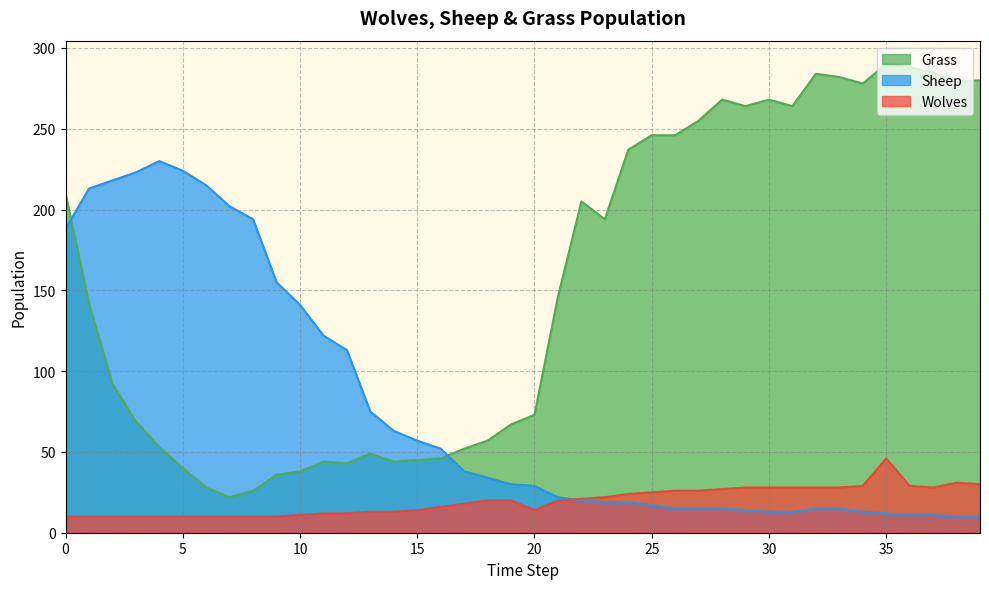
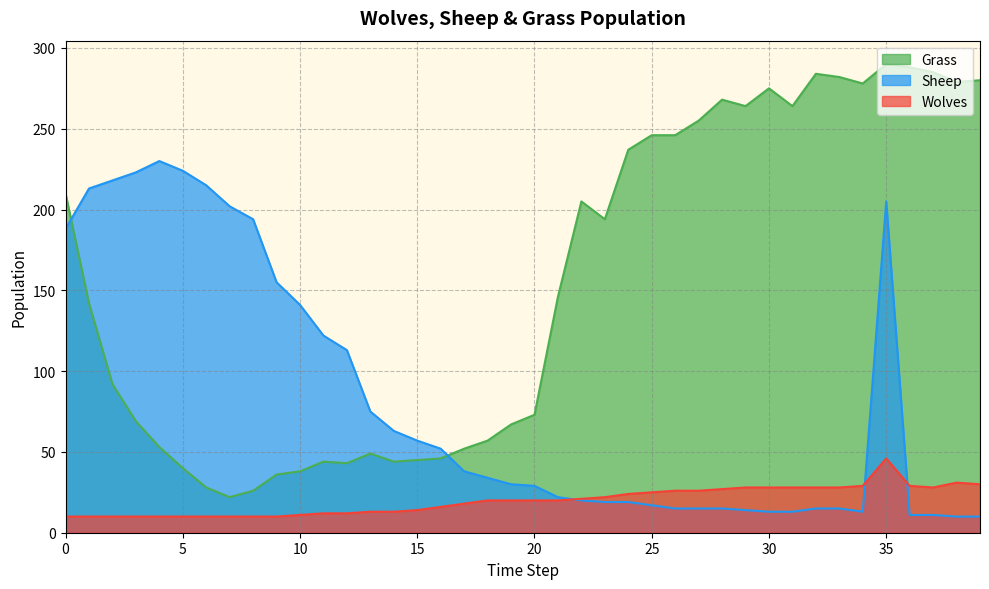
  {
    "Grass": {
      "0": 210,
      "5": 40,
      "10": 38,
      "15": 45,
      "20": 73,
      "25": 246,
-     "30": 268
+     "30": 275
    },
    "Sheep": {
      "0": 188,
      "5": 224,
      "10": 141,
      "15": 57,
      "20": 29,
      "25": 17,
      "30": 13,
-     "35": 12
+     "35": 205
    },
    "Wolves": {
      "0": 10,
      "5": 10,
      "10": 11,
      "15": 14,
-     "20": 14,
+     "20": 20,
      "25": 25,
      "30": 28,
      "35": 46
    }
  }
